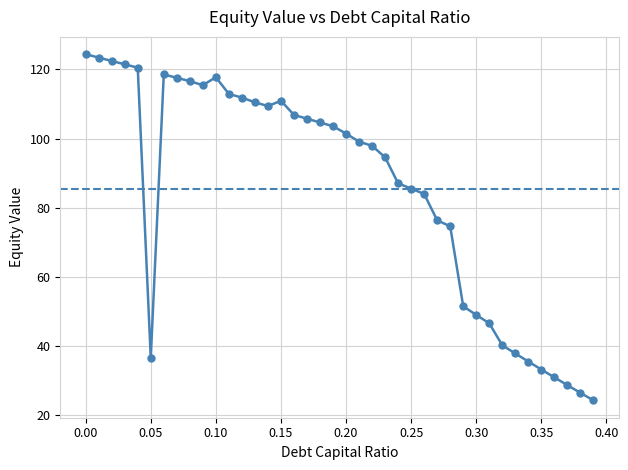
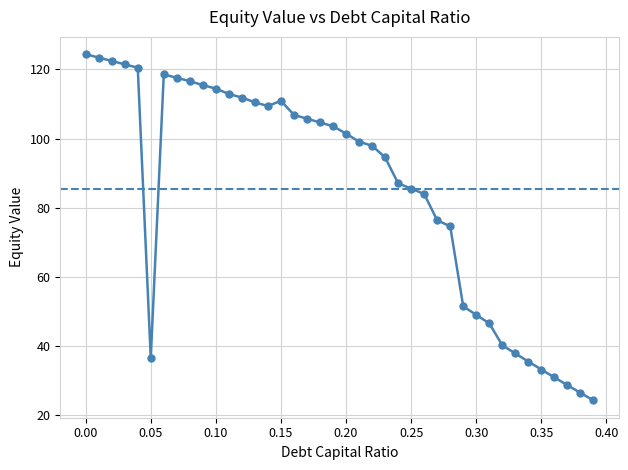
  {
    "0.00": 124,
    "0.05": 37,
-   "0.10": 118,
+   "0.10": 114,
    "0.15": 111,
    "0.20": 101,
    "0.25": 86,
    "0.30": 49,
    "0.35": 33
  }
